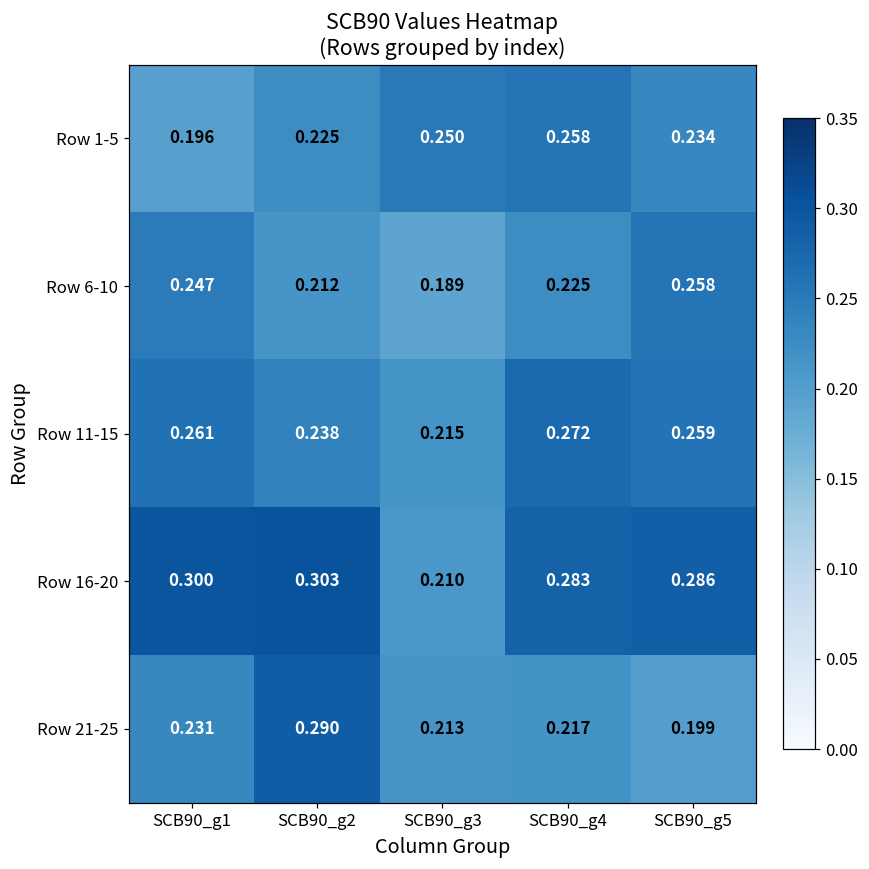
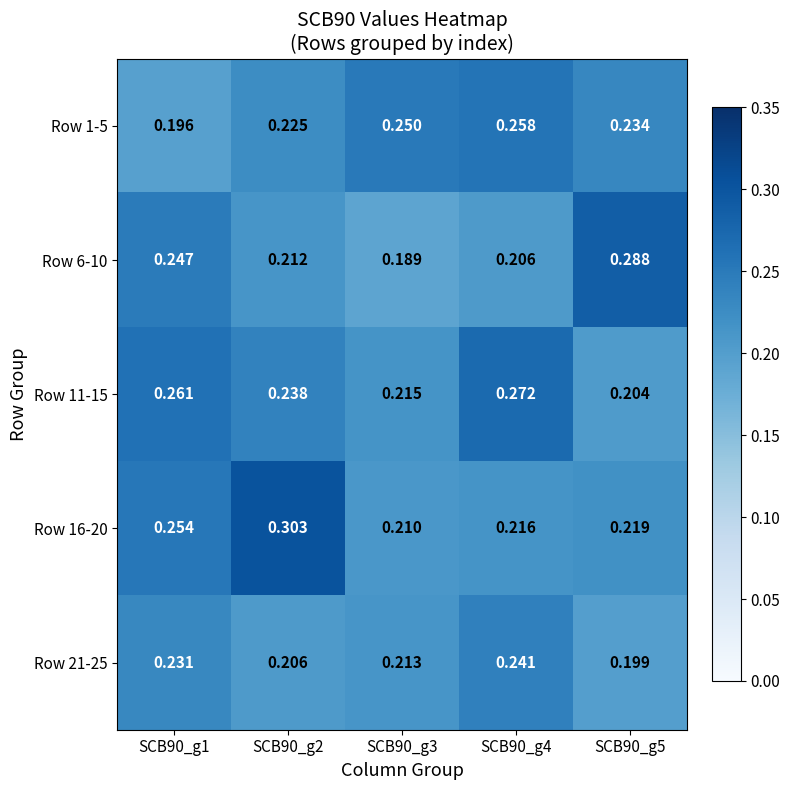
  {
    "Row 1-5": {
      "SCB90_g1": 0.196,
      "SCB90_g2": 0.225,
      "SCB90_g3": 0.250,
      "SCB90_g4": 0.258,
      "SCB90_g5": 0.234
    },
    "Row 6-10": {
      "SCB90_g1": 0.247,
      "SCB90_g2": 0.212,
      "SCB90_g3": 0.189,
-     "SCB90_g4": 0.225,
-     "SCB90_g5": 0.258
+     "SCB90_g4": 0.206,
+     "SCB90_g5": 0.288
    },
    "Row 11-15": {
      "SCB90_g1": 0.261,
      "SCB90_g2": 0.238,
      "SCB90_g3": 0.215,
      "SCB90_g4": 0.272,
-     "SCB90_g5": 0.259
+     "SCB90_g5": 0.204
    },
    "Row 16-20": {
-     "SCB90_g1": 0.300,
+     "SCB90_g1": 0.254,
      "SCB90_g2": 0.303,
      "SCB90_g3": 0.210,
-     "SCB90_g4": 0.283,
-     "SCB90_g5": 0.286
+     "SCB90_g4": 0.216,
+     "SCB90_g5": 0.219
    },
    "Row 21-25": {
      "SCB90_g1": 0.231,
-     "SCB90_g2": 0.290,
+     "SCB90_g2": 0.206,
      "SCB90_g3": 0.213,
-     "SCB90_g4": 0.217,
+     "SCB90_g4": 0.241,
      "SCB90_g5": 0.199
    }
  }
